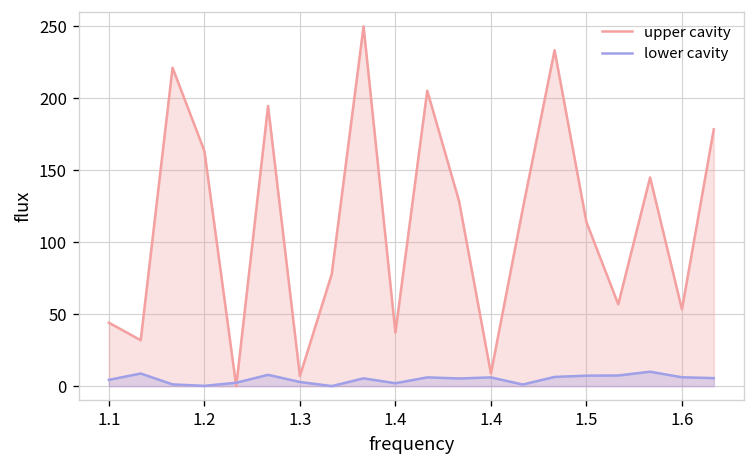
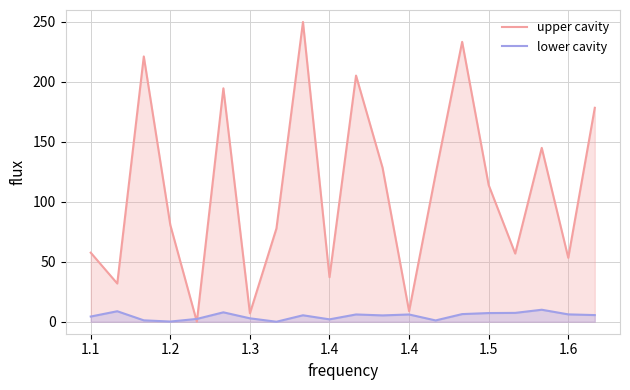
  {
    "upper cavity": {
-     "1.1": 44,
-     "1.2": 163,
+     "1.1": 58,
+     "1.2": 81,
      "1.3": 7,
      "1.5": 114,
      "1.6": 53
    },
    "lower cavity": {
      "1.1": 4,
      "1.2": 0,
      "1.3": 3,
      "1.5": 7,
      "1.6": 6
    }
  }
